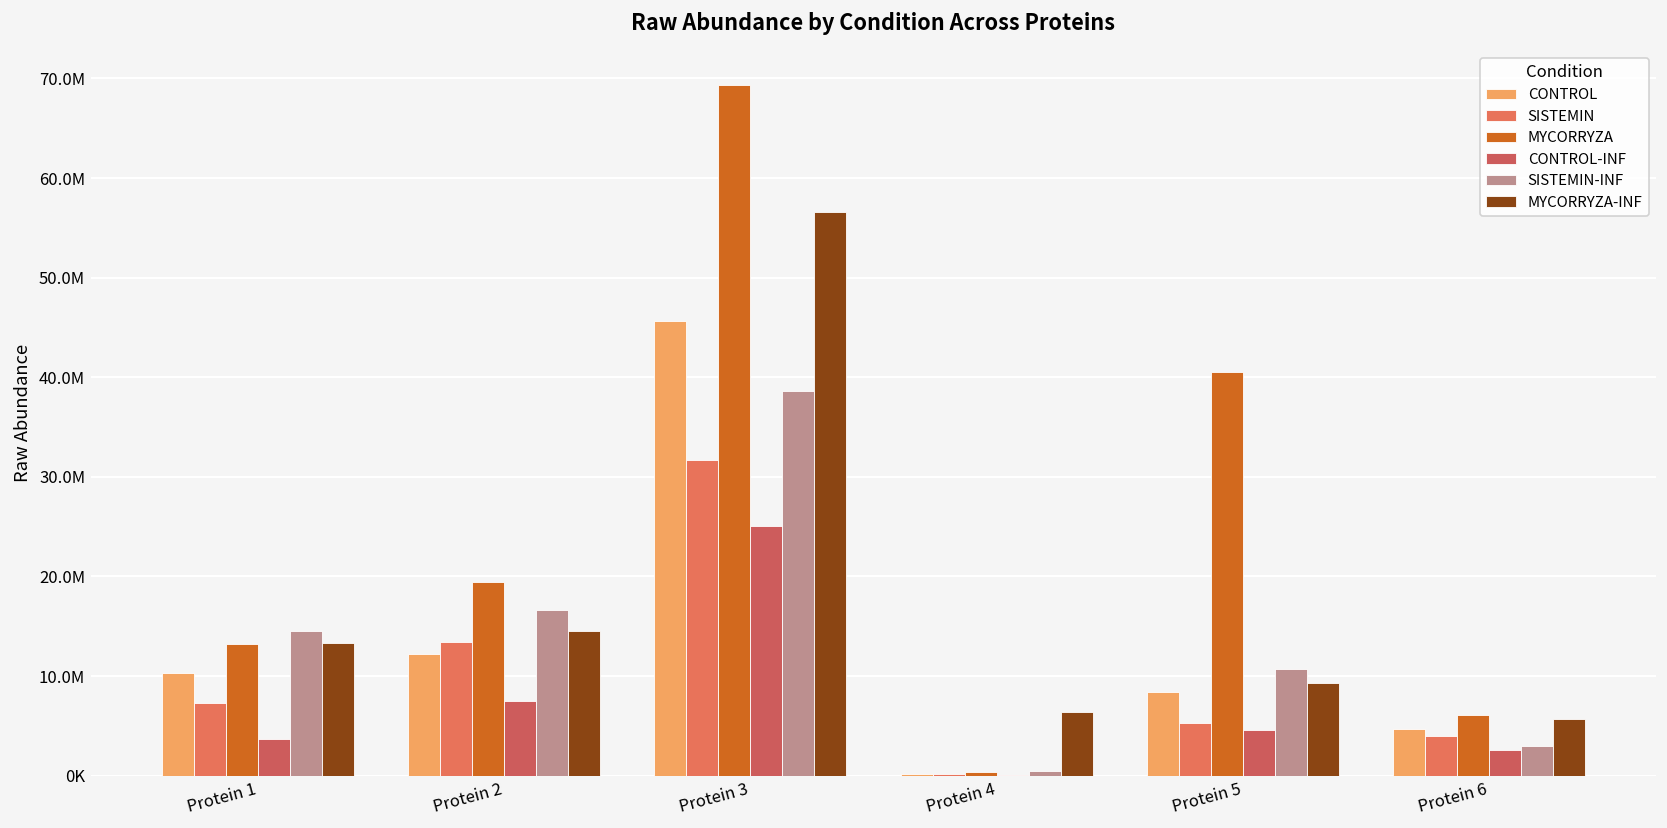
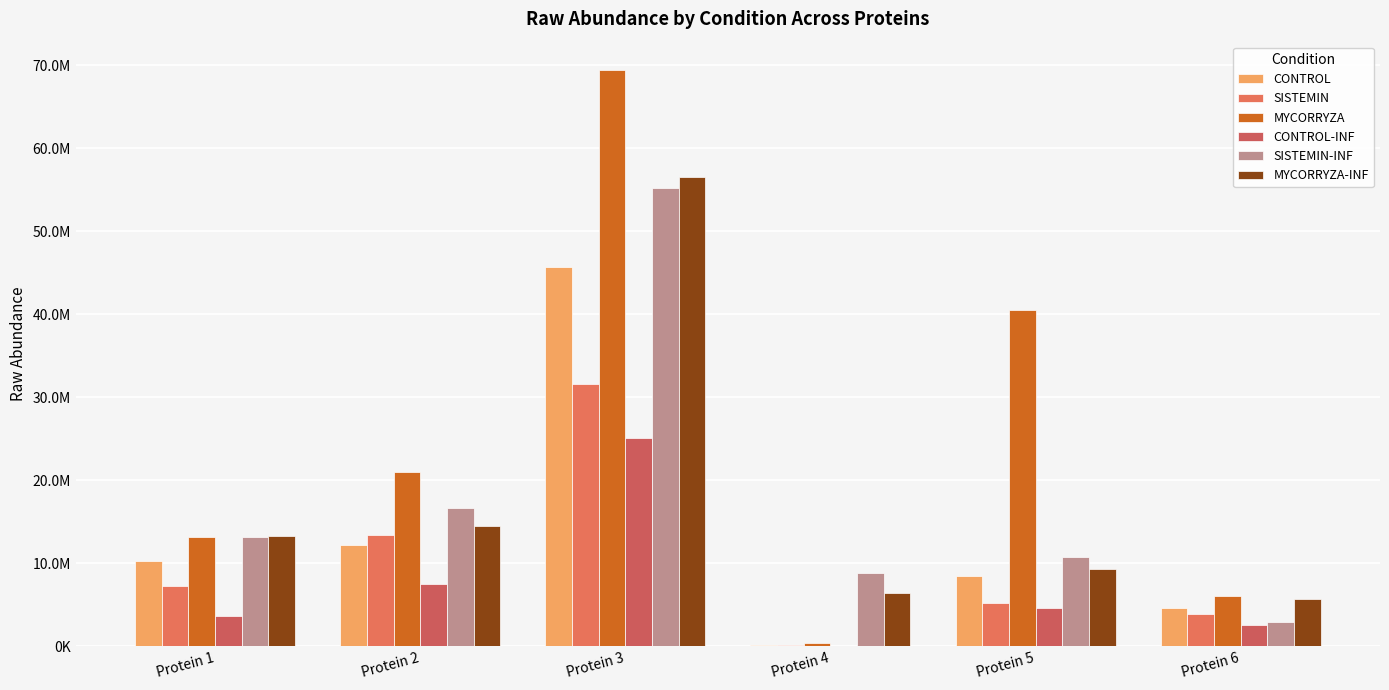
  {
    "MYCORRYZA": {
      "Protein 1": 13000000,
-     "Protein 2": 19000000,
+     "Protein 2": 21000000,
      "Protein 3": 69000000,
      "Protein 4": 0,
      "Protein 5": 41000000,
      "Protein 6": 6000000
    },
    "SISTEMIN-INF": {
-     "Protein 1": 15000000,
+     "Protein 1": 13000000,
      "Protein 2": 17000000,
-     "Protein 3": 39000000,
-     "Protein 4": 0,
+     "Protein 3": 55000000,
+     "Protein 4": 9000000,
      "Protein 5": 11000000,
      "Protein 6": 3000000
    },
    "MYCORRYZA-INF": {
      "Protein 1": 13000000,
      "Protein 2": 15000000,
      "Protein 3": 57000000,
      "Protein 4": 6000000,
      "Protein 5": 9000000,
      "Protein 6": 6000000
    }
  }
